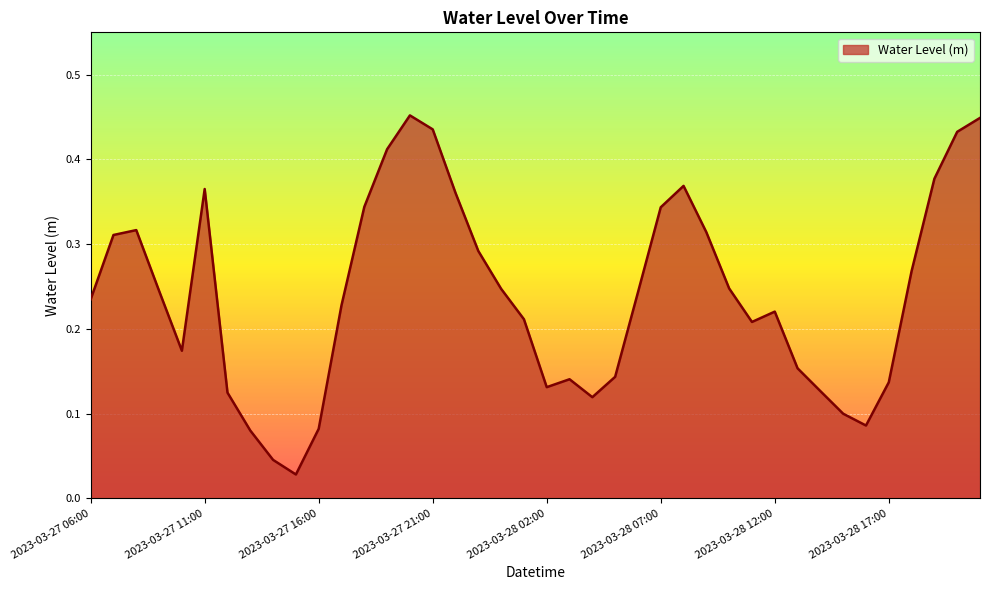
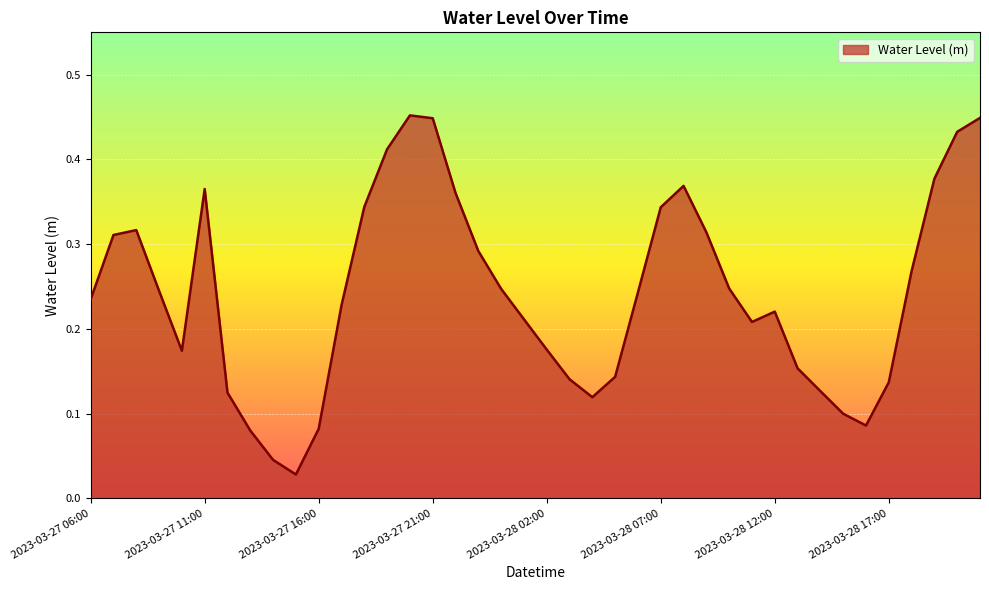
  {
    "2023-03-27 06:00": 0.23,
    "2023-03-27 11:00": 0.37,
    "2023-03-27 16:00": 0.08,
-   "2023-03-27 21:00": 0.44,
-   "2023-03-28 02:00": 0.13,
+   "2023-03-27 21:00": 0.45,
+   "2023-03-28 02:00": 0.18,
    "2023-03-28 07:00": 0.34,
    "2023-03-28 12:00": 0.22,
    "2023-03-28 17:00": 0.14
  }
